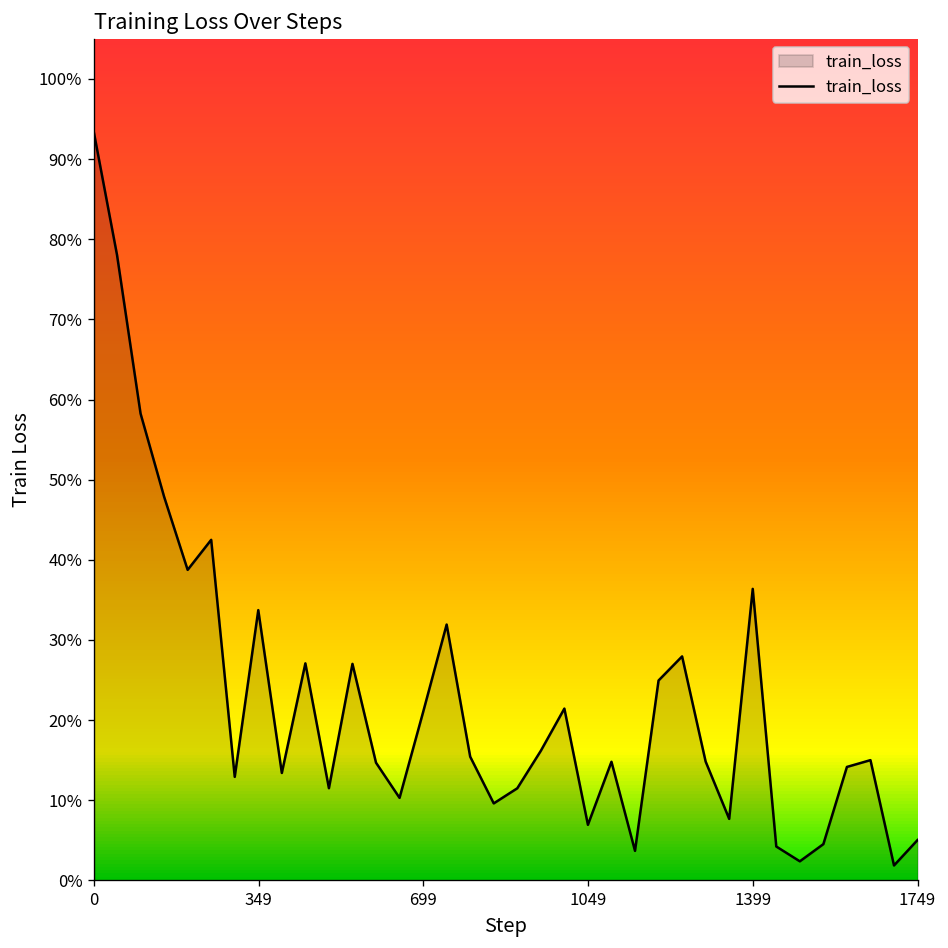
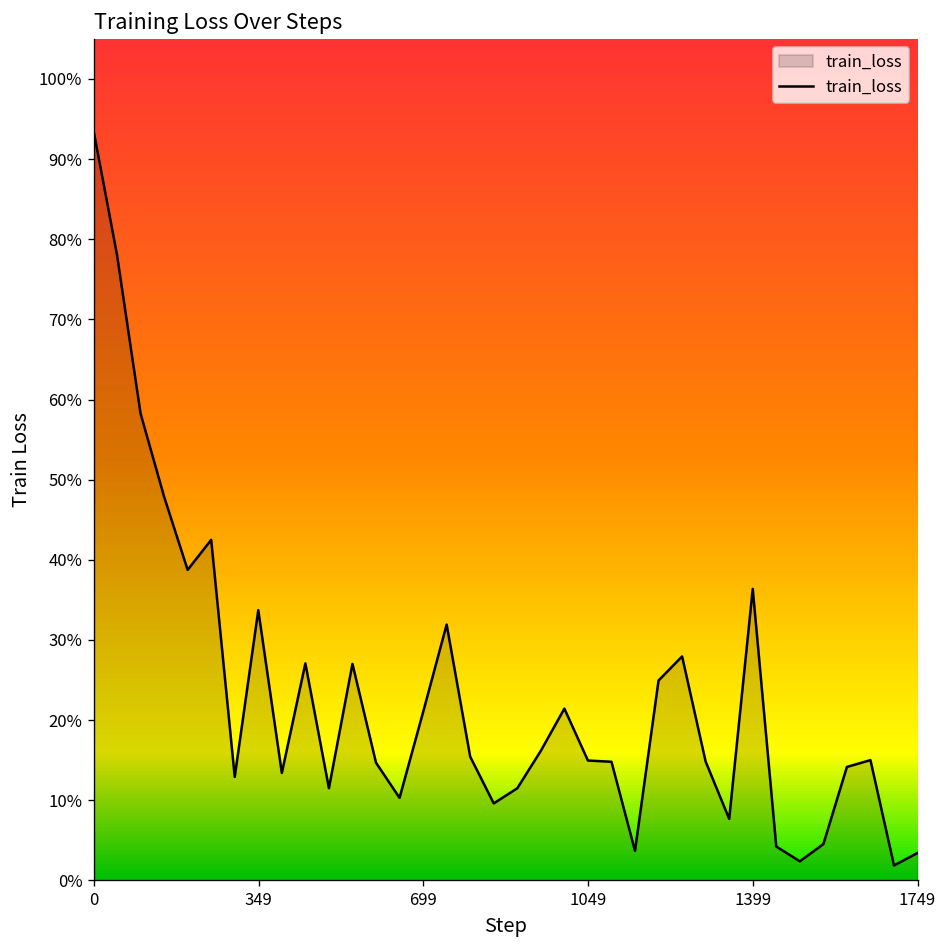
  {
    "0": "93%",
    "349": "34%",
    "699": "21%",
-   "1049": "7%",
+   "1049": "15%",
    "1399": "36%",
-   "1749": "5%"
+   "1749": "3%"
  }
